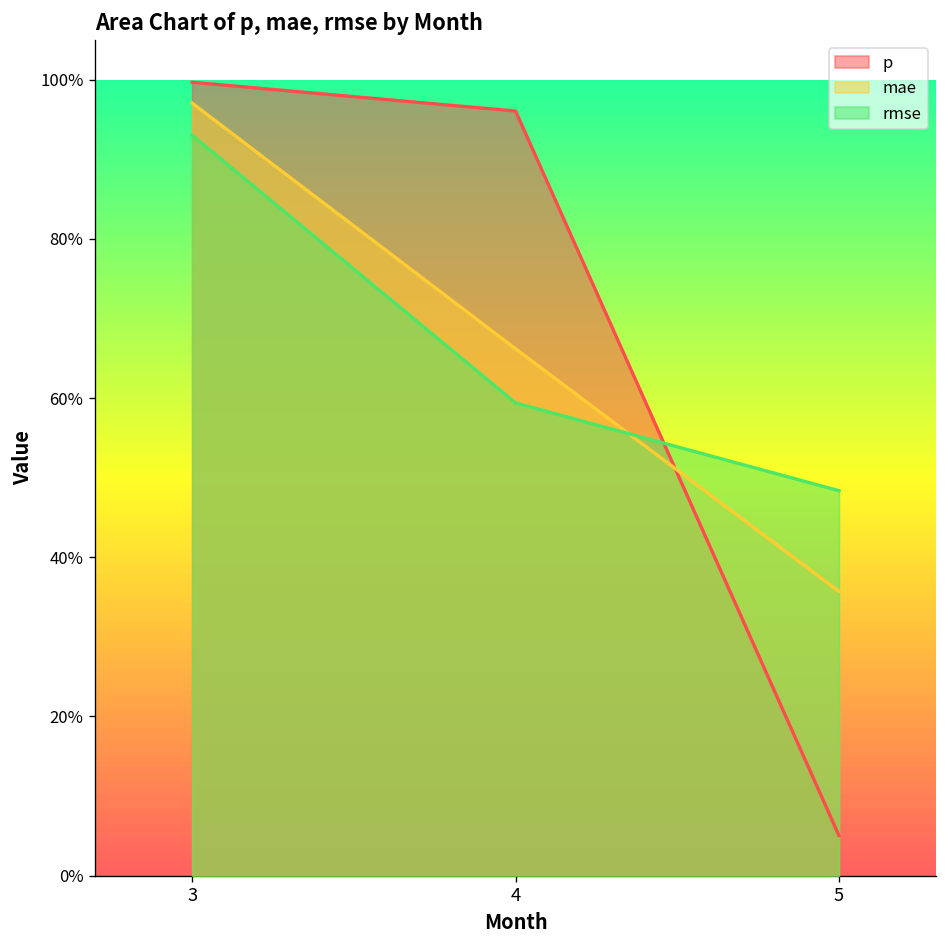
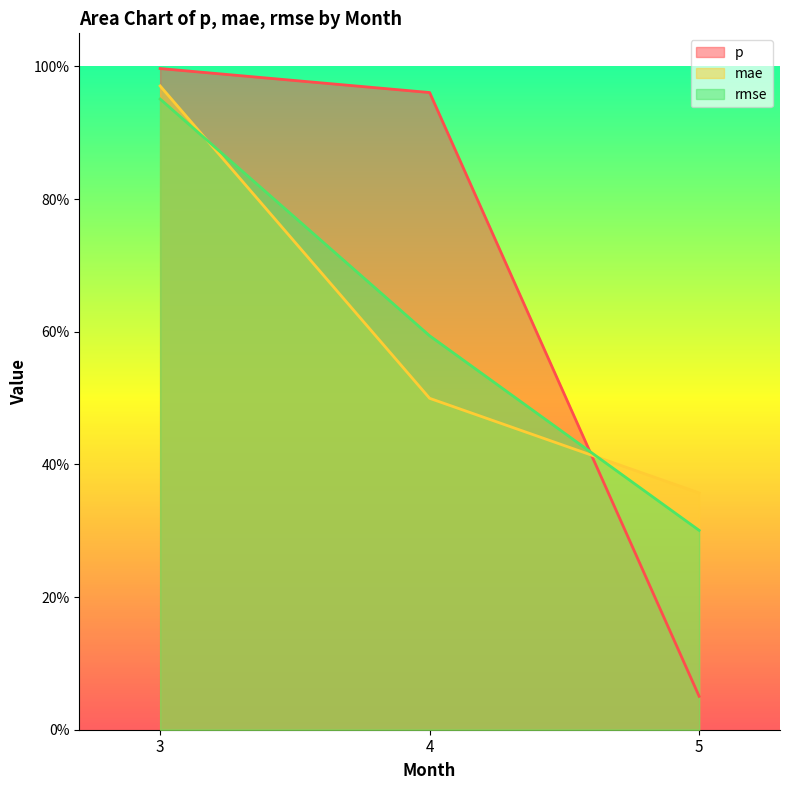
  {
    "p": {
      "3": "100%",
      "4": "96%",
      "5": "5%"
    },
    "mae": {
      "3": "97%",
-     "4": "66%",
+     "4": "50%",
      "5": "36%"
    },
    "rmse": {
-     "3": "93%",
+     "3": "95%",
      "4": "59%",
-     "5": "48%"
+     "5": "30%"
    }
  }
